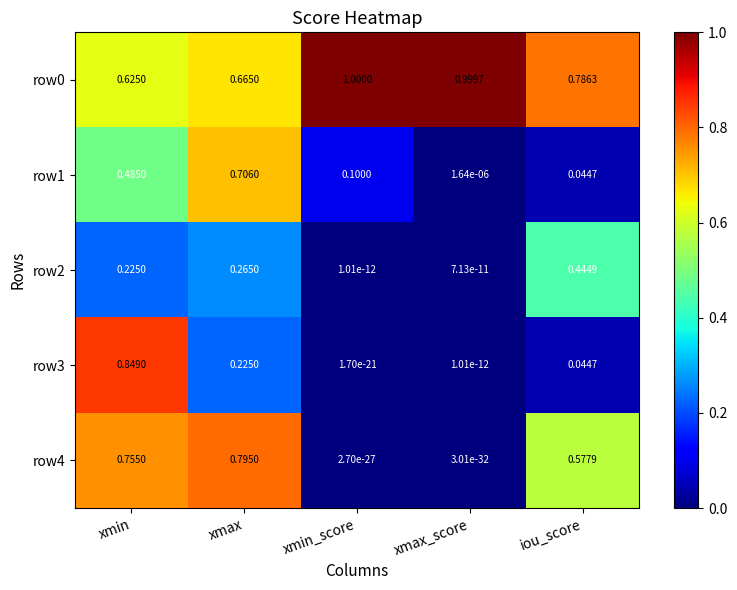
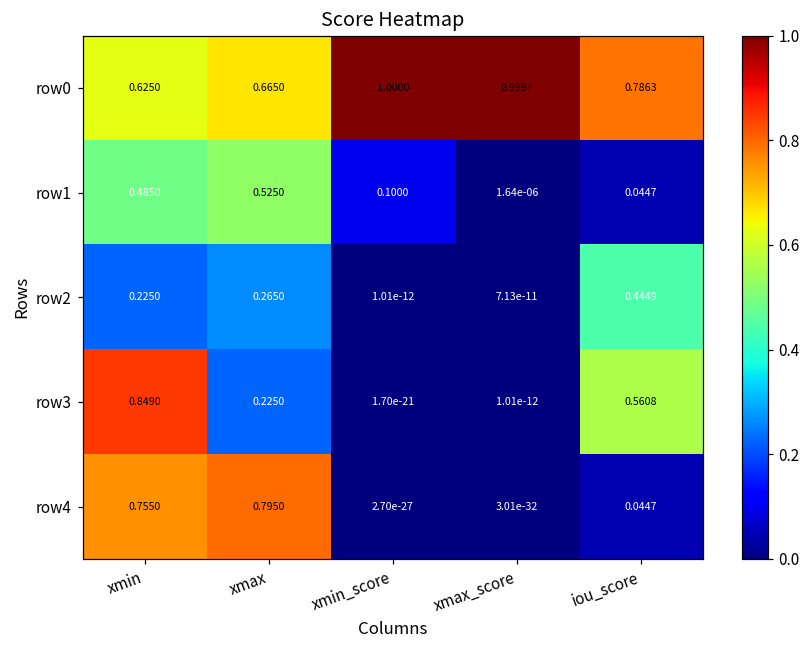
  {
    "row0": {
      "xmin": "0.6250",
      "xmax": "0.6650",
      "xmin_score": "1.0000",
      "xmax_score": "0.9997",
      "iou_score": "0.7863"
    },
    "row1": {
      "xmin": "0.4850",
-     "xmax": "0.7060",
+     "xmax": "0.5250",
      "xmin_score": "0.1000",
      "xmax_score": "1.64e-06",
      "iou_score": "0.0447"
    },
    "row2": {
      "xmin": "0.2250",
      "xmax": "0.2650",
      "xmin_score": "1.01e-12",
      "xmax_score": "7.13e-11",
      "iou_score": "0.4449"
    },
    "row3": {
      "xmin": "0.8490",
      "xmax": "0.2250",
      "xmin_score": "1.70e-21",
      "xmax_score": "1.01e-12",
-     "iou_score": "0.0447"
+     "iou_score": "0.5608"
    },
    "row4": {
      "xmin": "0.7550",
      "xmax": "0.7950",
      "xmin_score": "2.70e-27",
      "xmax_score": "3.01e-32",
-     "iou_score": "0.5779"
+     "iou_score": "0.0447"
    }
  }
